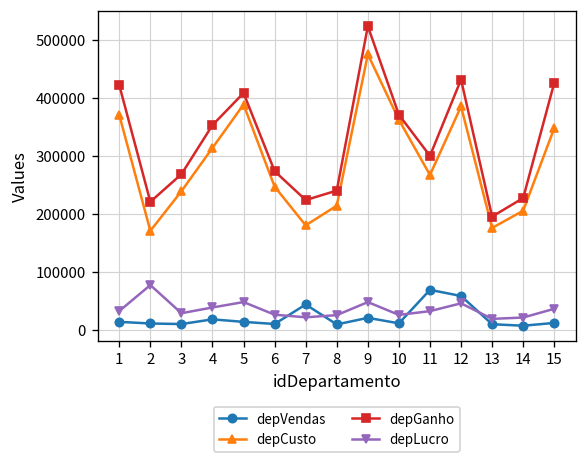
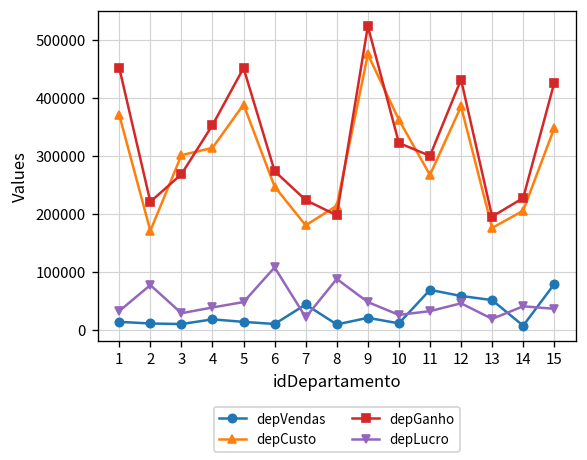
  {
    "depVendas": {
      "1": 10000,
      "2": 10000,
      "3": 10000,
      "4": 20000,
      "5": 10000,
      "6": 10000,
      "7": 40000,
      "8": 10000,
      "9": 20000,
      "10": 10000,
      "11": 70000,
      "12": 60000,
-     "13": 10000,
+     "13": 50000,
      "14": 10000,
-     "15": 10000
+     "15": 80000
    },
    "depCusto": {
      "1": 370000,
      "2": 170000,
-     "3": 240000,
+     "3": 300000,
      "4": 310000,
      "5": 390000,
      "6": 250000,
      "7": 180000,
      "8": 210000,
      "9": 470000,
      "10": 360000,
      "11": 270000,
      "12": 390000,
      "13": 180000,
      "14": 210000,
      "15": 350000
    },
    "depGanho": {
-     "1": 420000,
+     "1": 450000,
      "2": 220000,
      "3": 270000,
      "4": 350000,
-     "5": 410000,
+     "5": 450000,
      "6": 270000,
      "7": 220000,
-     "8": 240000,
+     "8": 200000,
      "9": 520000,
-     "10": 370000,
+     "10": 320000,
      "11": 300000,
      "12": 430000,
      "13": 200000,
      "14": 230000,
      "15": 430000
    },
    "depLucro": {
      "1": 30000,
      "2": 80000,
      "3": 30000,
      "4": 40000,
      "5": 50000,
-     "6": 30000,
+     "6": 110000,
      "7": 20000,
-     "8": 30000,
+     "8": 90000,
      "9": 50000,
      "10": 30000,
      "11": 30000,
      "12": 50000,
      "13": 20000,
-     "14": 20000,
+     "14": 40000,
      "15": 40000
    }
  }
